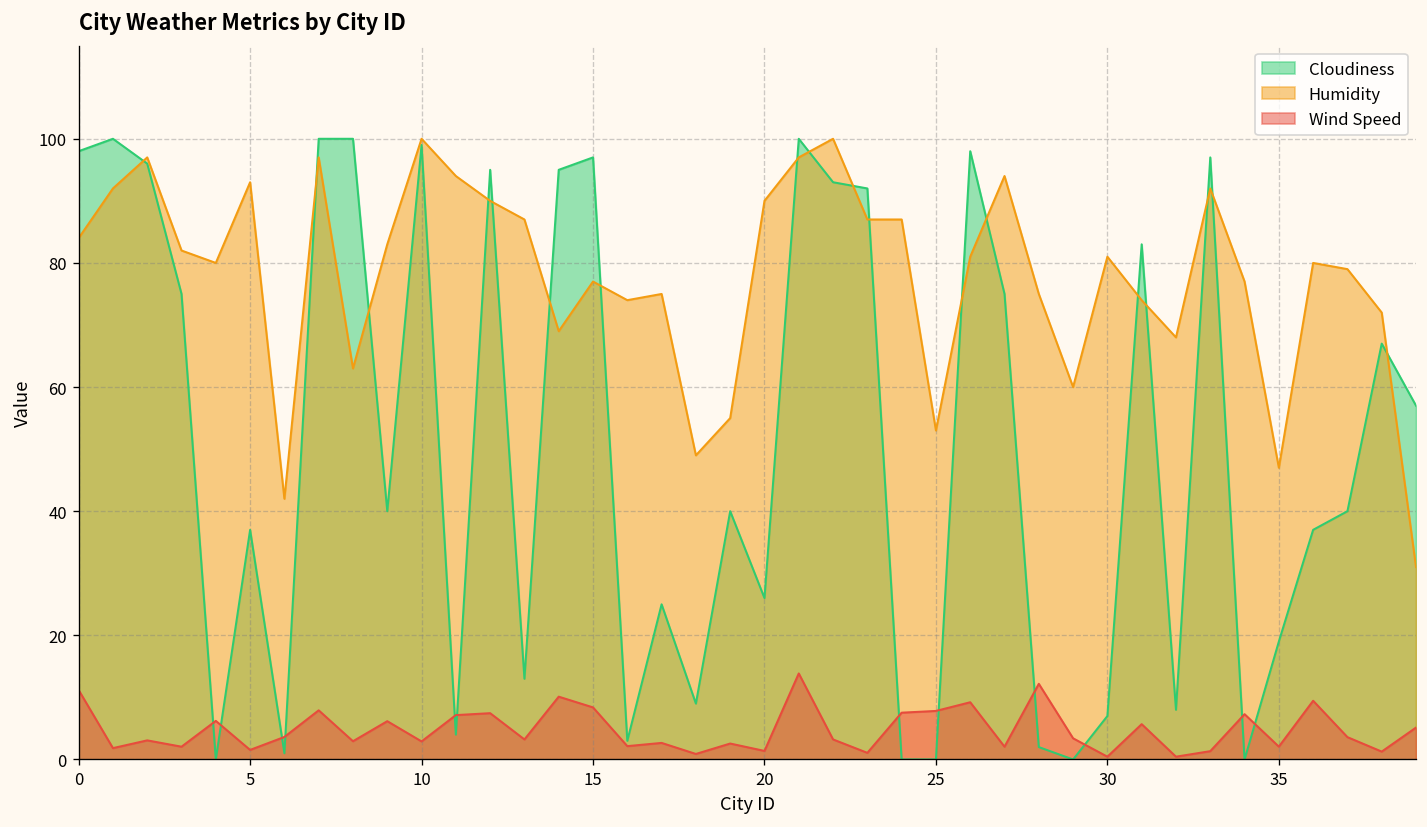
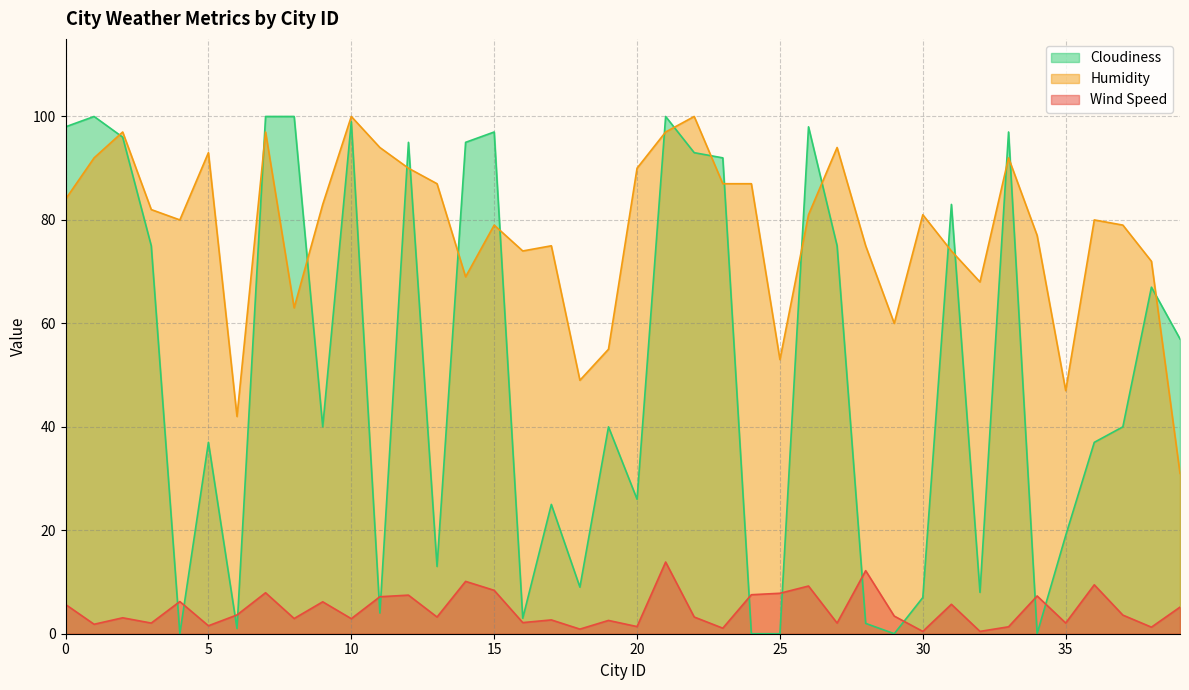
  {
    "Cloudiness": {
      "0": 98,
      "5": 37,
      "10": 99,
      "15": 97,
      "20": 26,
      "25": 0,
      "30": 7,
      "35": 19
    },
    "Humidity": {
      "0": 84,
      "5": 93,
      "10": 100,
-     "15": 77,
+     "15": 79,
      "20": 90,
      "25": 53,
      "30": 81,
      "35": 47
    },
    "Wind Speed": {
-     "0": 11,
+     "0": 6,
      "5": 2,
      "10": 3,
      "15": 8,
      "20": 1,
      "25": 8,
      "30": 0,
      "35": 2
    }
  }
